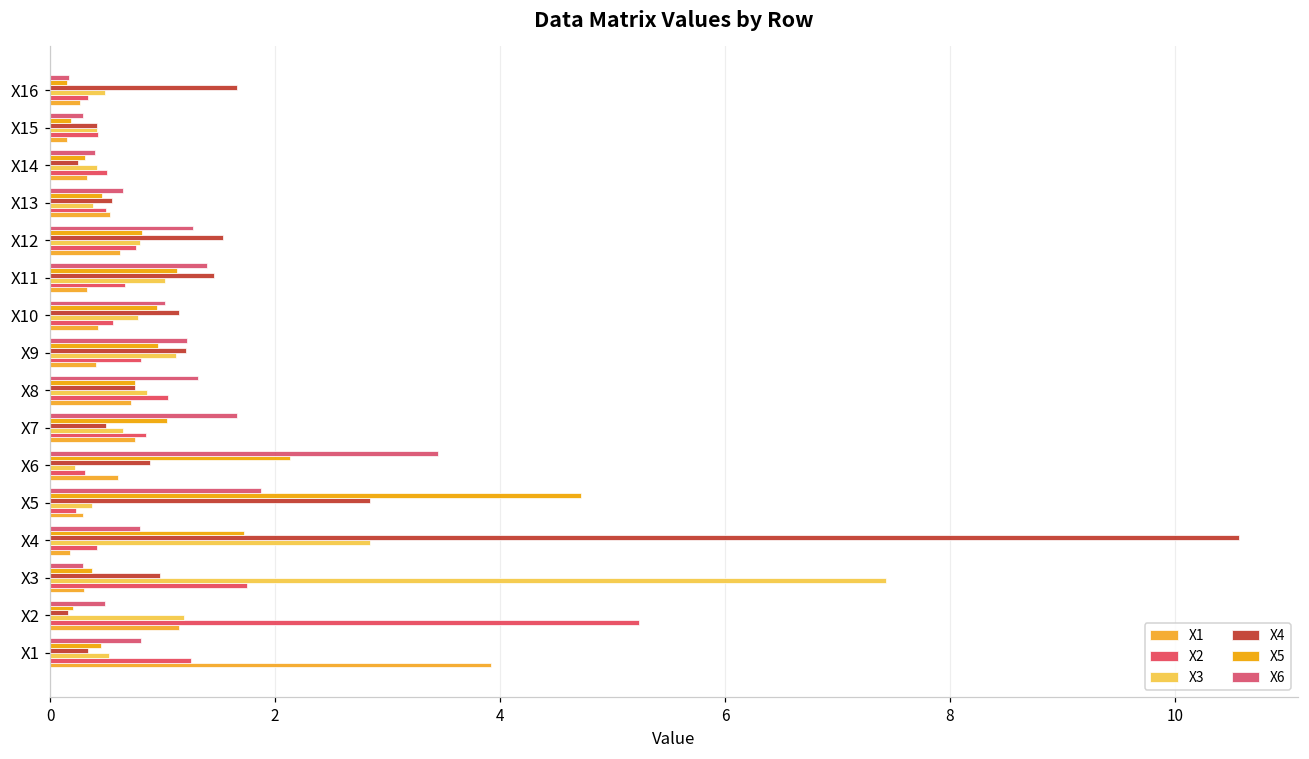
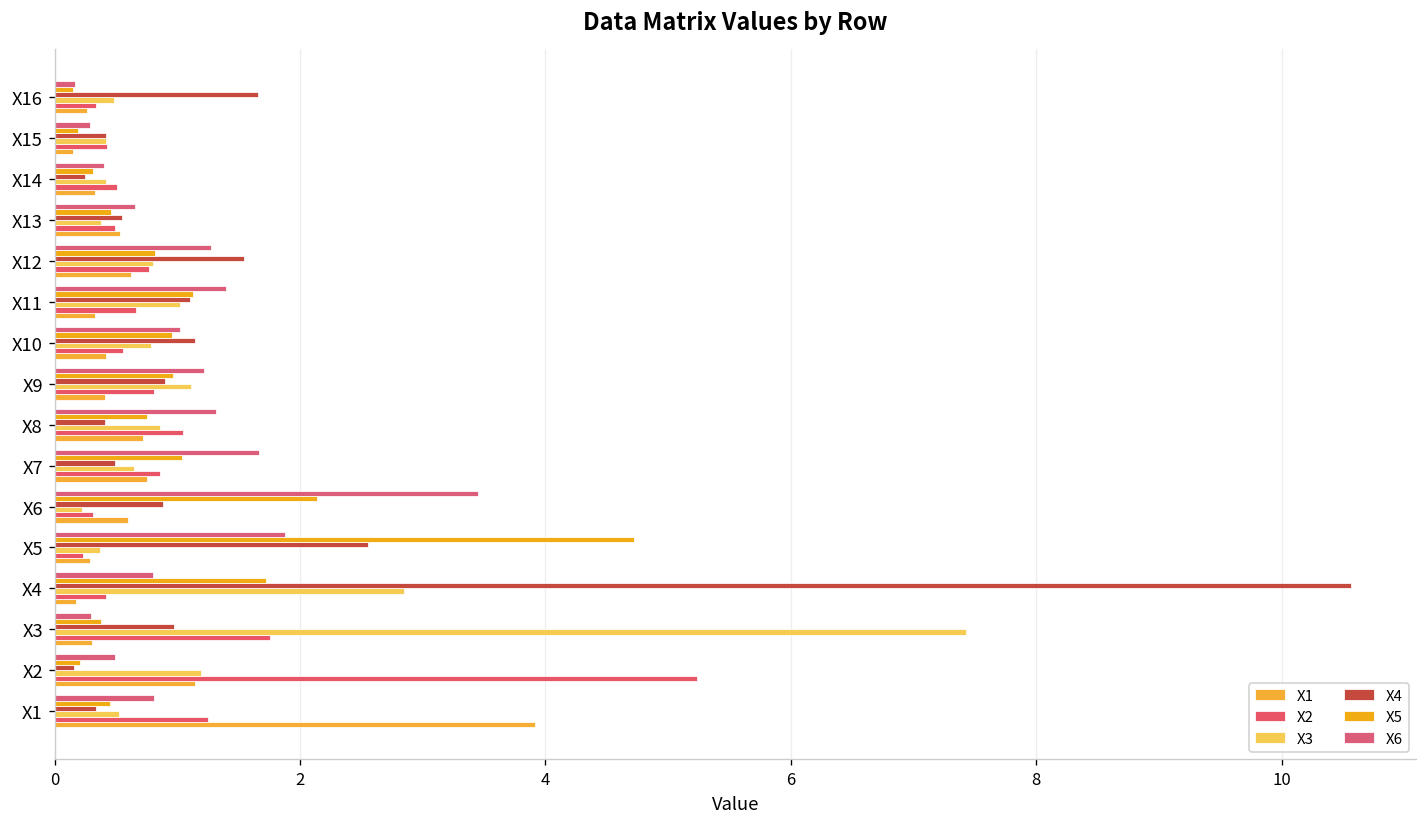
  {
    "X4": {
      "X16": 1.66,
      "X15": 0.42,
      "X14": 0.25,
      "X13": 0.55,
      "X12": 1.54,
-     "X11": 1.46,
+     "X11": 1.11,
      "X10": 1.15,
-     "X9": 1.21,
-     "X8": 0.76,
+     "X9": 0.90,
+     "X8": 0.41,
      "X7": 0.50,
      "X6": 0.89,
-     "X5": 2.85,
+     "X5": 2.55,
      "X4": 10.57,
      "X3": 0.97,
      "X2": 0.16,
      "X1": 0.34
    }
  }
